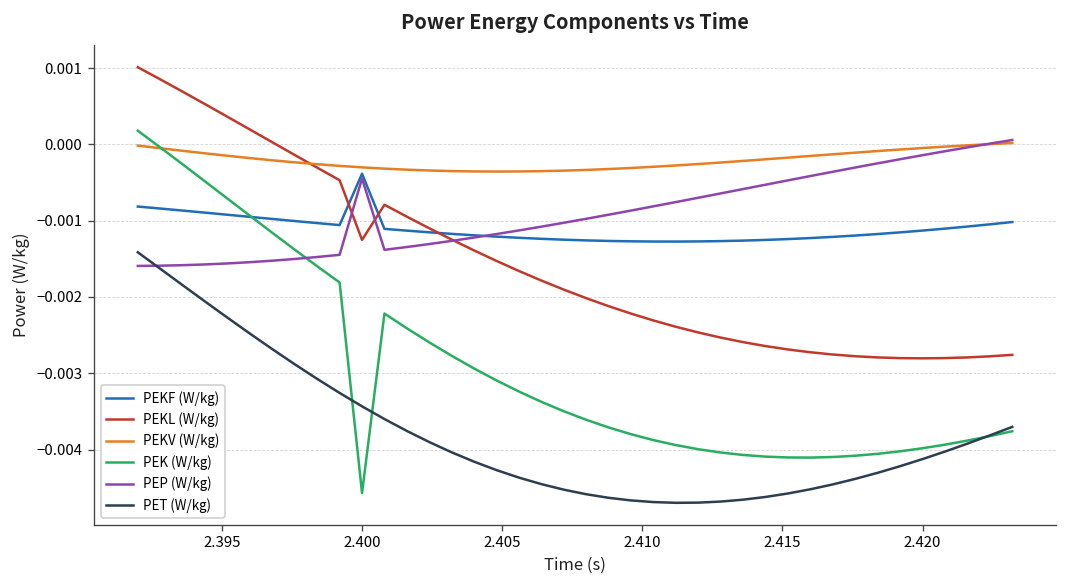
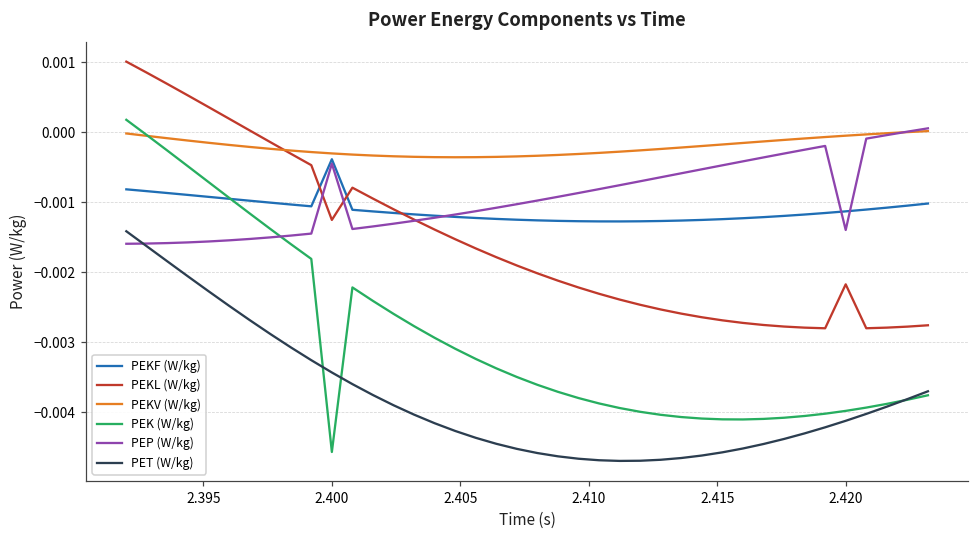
  {
    "PEKF (W/kg)": {
      "2.400": -0.0004,
      "2.420": -0.0011
    },
    "PEKL (W/kg)": {
      "2.400": -0.0013,
-     "2.420": -0.0028
+     "2.420": -0.0022
    },
    "PEKV (W/kg)": {
      "2.400": -0.0003,
      "2.420": 0.0000
    },
    "PEK (W/kg)": {
      "2.400": -0.0046,
      "2.420": -0.0040
    },
    "PEP (W/kg)": {
      "2.400": -0.0004,
-     "2.420": -0.0001
+     "2.420": -0.0014
    },
    "PET (W/kg)": {
      "2.400": -0.0034,
      "2.420": -0.0041
    }
  }
